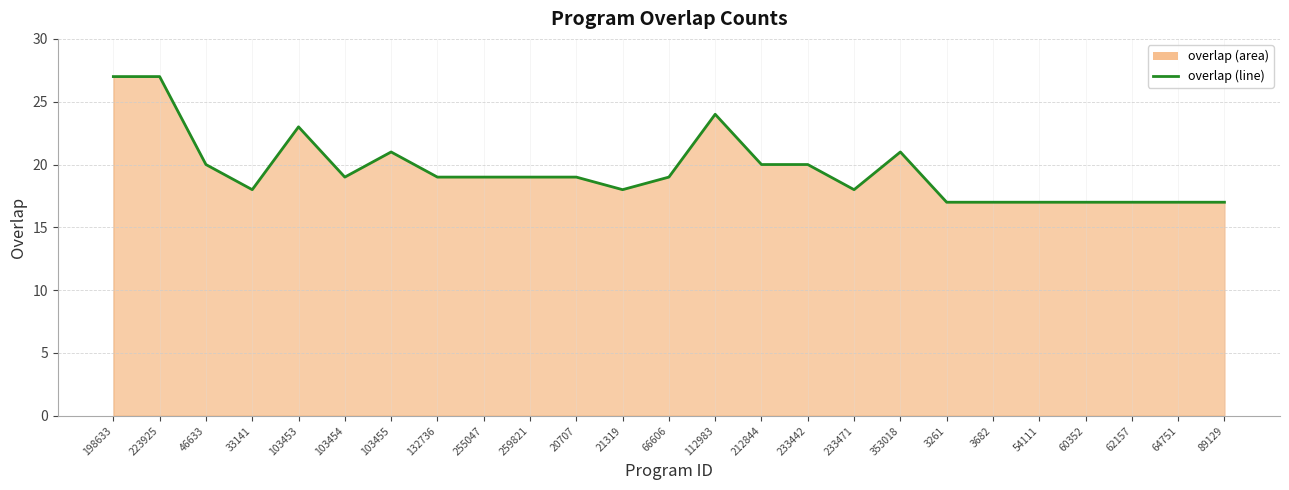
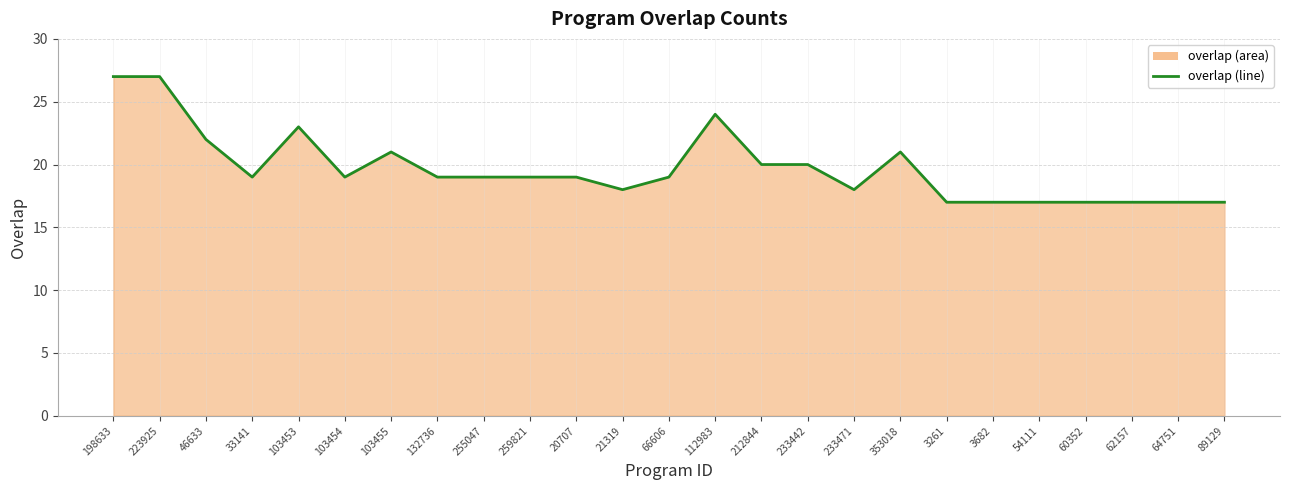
  {
    "198633": 27,
    "223925": 27,
-   "46633": 20,
-   "33141": 18,
+   "46633": 22,
+   "33141": 19,
    "103453": 23,
    "103454": 19,
    "103455": 21,
    "132736": 19,
    "255047": 19,
    "259821": 19,
    "20707": 19,
    "21319": 18,
    "66606": 19,
    "112983": 24,
    "212844": 20,
    "233442": 20,
    "233471": 18,
    "353018": 21,
    "3261": 17,
    "3682": 17,
    "54111": 17,
    "60352": 17,
    "62157": 17,
    "64751": 17,
    "89129": 17
  }
